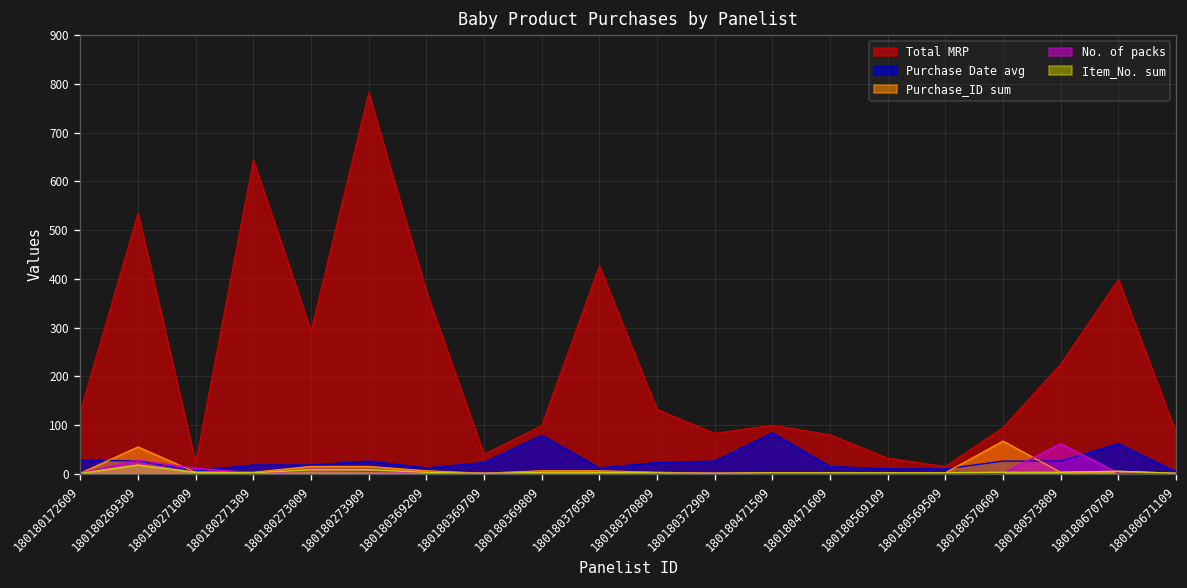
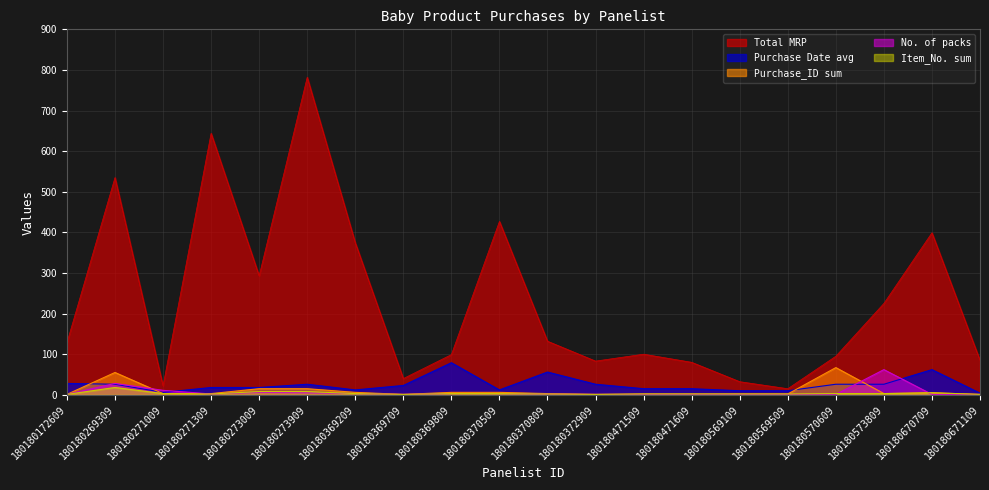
  {
    "Total MRP": {
      "180180172609": 130,
      "180180269309": 540,
      "180180271009": 20,
      "180180271309": 640,
      "180180273009": 290,
      "180180273909": 780,
      "180180369209": 370,
      "180180369709": 40,
      "180180369809": 100,
      "180180370509": 430,
      "180180370809": 130,
      "180180372909": 80,
      "180180471509": 100,
      "180180471609": 80,
      "180180569109": 30,
      "180180570609": 100,
      "180180573809": 230,
      "180180670709": 400,
      "180180671109": 90
    },
    "Purchase Date avg": {
      "180180172609": 30,
      "180180271309": 20,
      "180180273909": 30,
      "180180369709": 20,
      "180180369809": 80,
-     "180180370809": 20,
+     "180180370809": 60,
      "180180372909": 30,
-     "180180471509": 80,
+     "180180471509": 20,
      "180180471609": 20,
      "180180569109": 10,
      "180180570609": 30,
      "180180573809": 30,
      "180180670709": 60
    },
    "Purchase_ID sum": {
      "180180269309": 60,
      "180180273909": 20,
      "180180570609": 70
    },
    "No. of packs": {
      "180180573809": 60
    },
    "Item_No. sum": {
      "180180269309": 20
    }
  }
